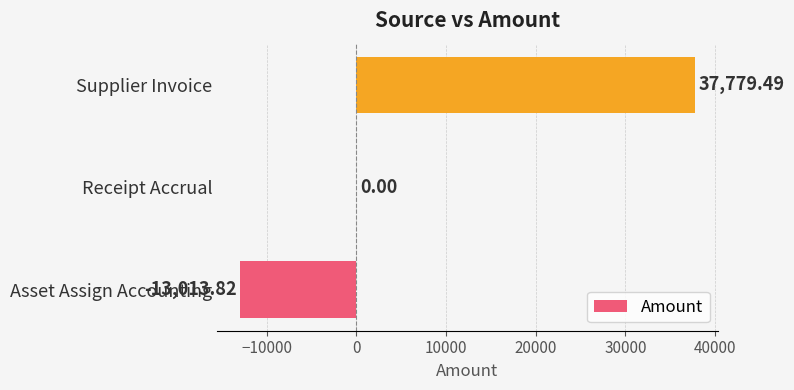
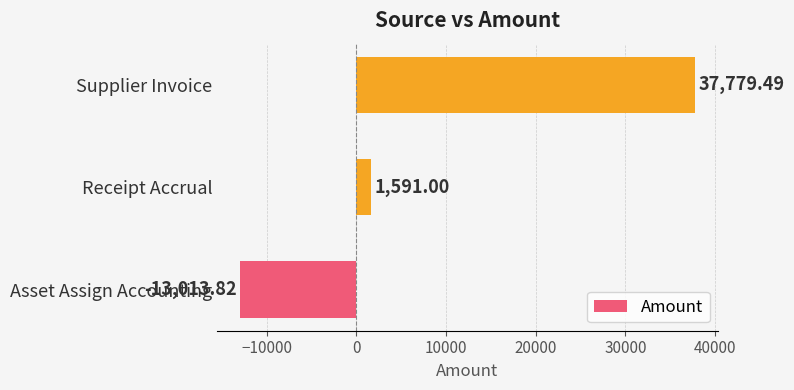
  {
    "Supplier Invoice": "37,779.49",
-   "Receipt Accrual": "0.00",
+   "Receipt Accrual": "1,591.00",
    "Asset Assign Accounting": "-13,013.82"
  }
